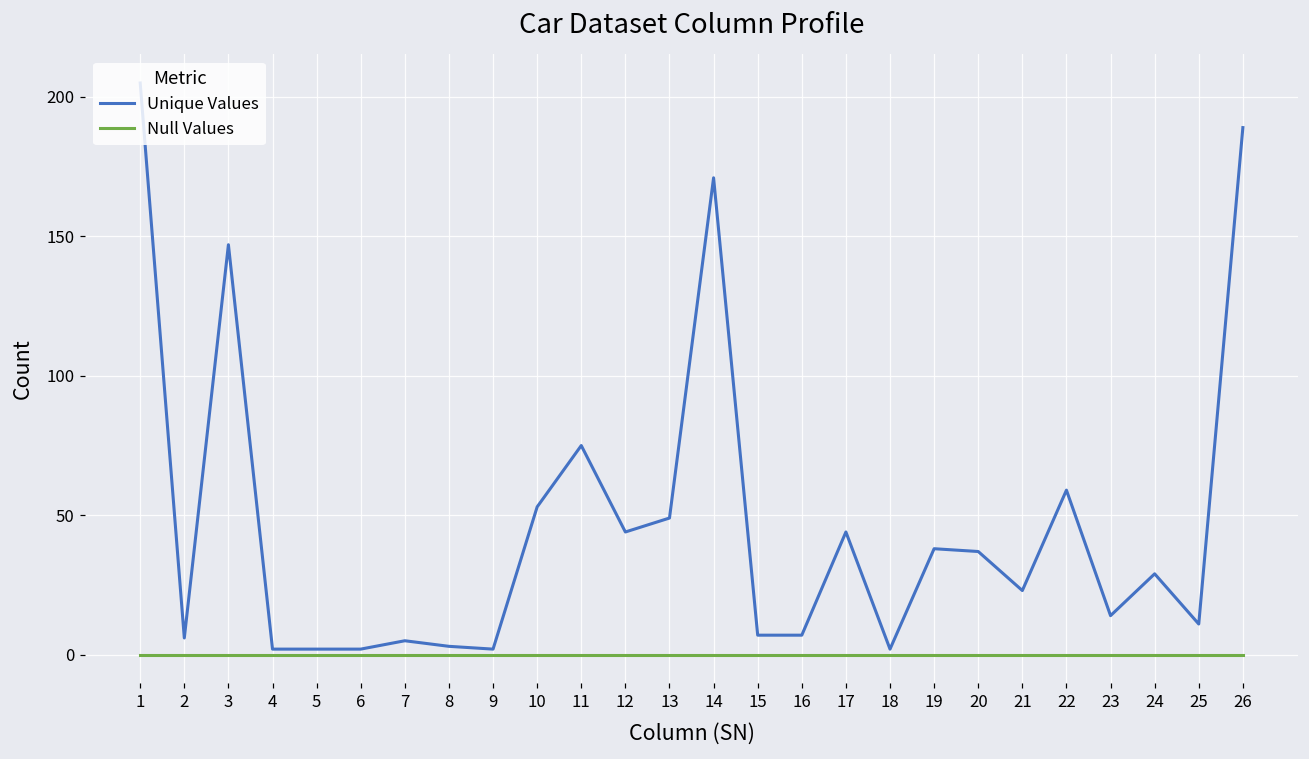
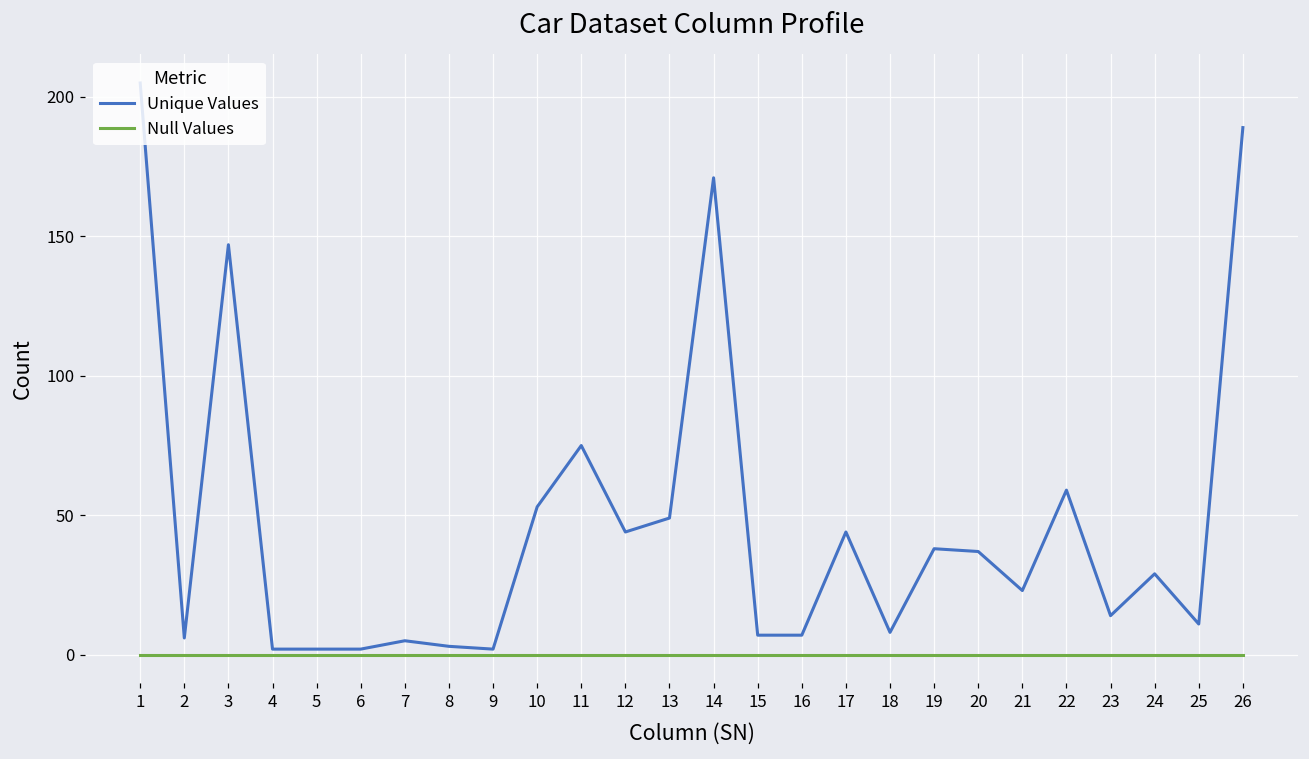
  {
    "Unique Values": {
      "2": 6,
      "3": 147,
      "4": 2,
      "5": 2,
      "6": 2,
      "7": 5,
      "8": 3,
      "9": 2,
      "10": 53,
      "11": 75,
      "12": 44,
      "13": 49,
      "14": 171,
      "15": 7,
      "16": 7,
      "17": 44,
-     "18": 2,
+     "18": 8,
      "19": 38,
      "20": 37,
      "21": 23,
      "22": 59,
      "23": 14,
      "24": 29,
      "25": 11,
      "26": 189
    },
    "Null Values": {
      "1": 0,
      "2": 0,
      "3": 0,
      "4": 0,
      "5": 0,
      "6": 0,
      "7": 0,
      "8": 0,
      "9": 0,
      "10": 0,
      "11": 0,
      "12": 0,
      "13": 0,
      "14": 0,
      "15": 0,
      "16": 0,
      "17": 0,
      "18": 0,
      "19": 0,
      "20": 0,
      "21": 0,
      "22": 0,
      "23": 0,
      "24": 0,
      "25": 0,
      "26": 0
    }
  }
